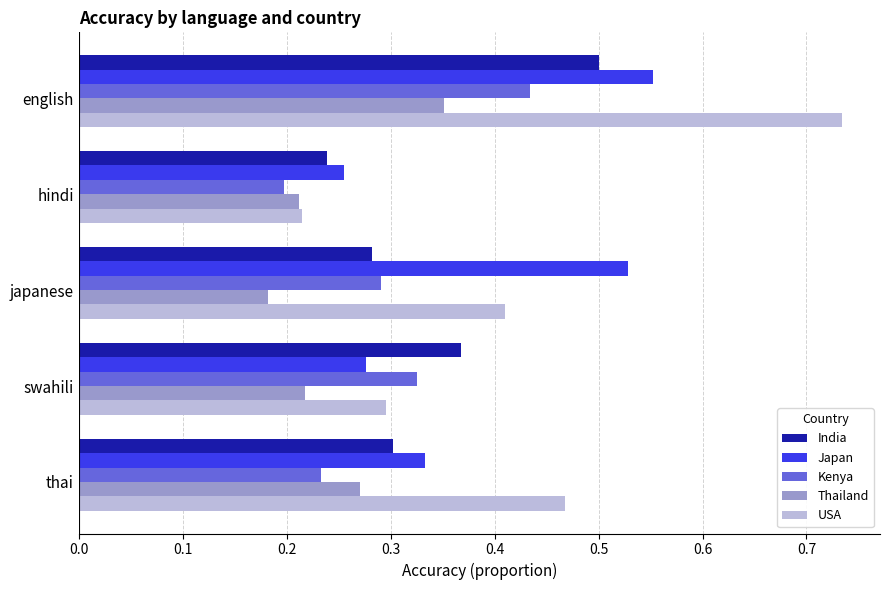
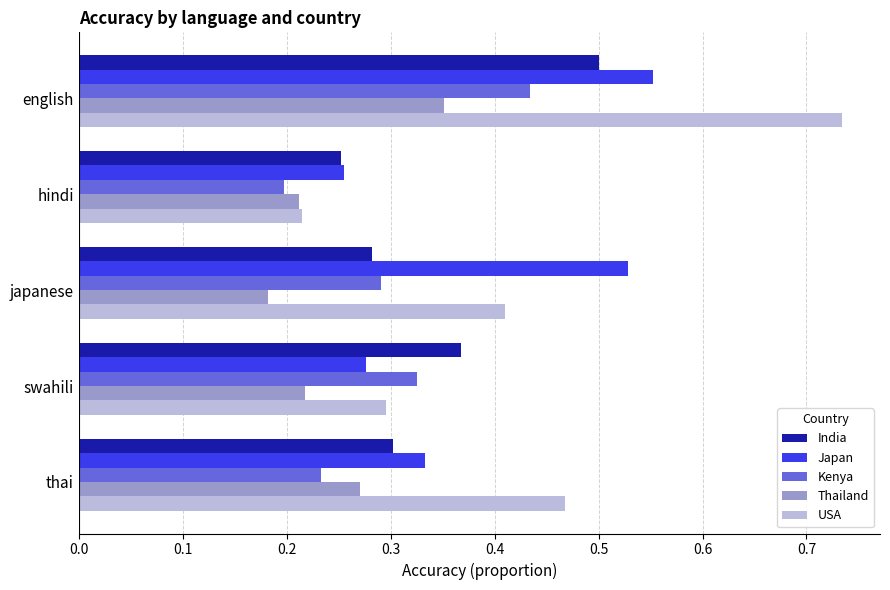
  {
    "India": {
      "english": 0.500,
-     "hindi": 0.239,
+     "hindi": 0.252,
      "japanese": 0.282,
      "swahili": 0.368,
      "thai": 0.302
    },
    "Japan": {
      "english": 0.552,
      "hindi": 0.256,
      "japanese": 0.529,
      "swahili": 0.276,
      "thai": 0.333
    },
    "Kenya": {
      "english": 0.434,
      "hindi": 0.198,
      "japanese": 0.291,
      "swahili": 0.326,
      "thai": 0.233
    }
  }
